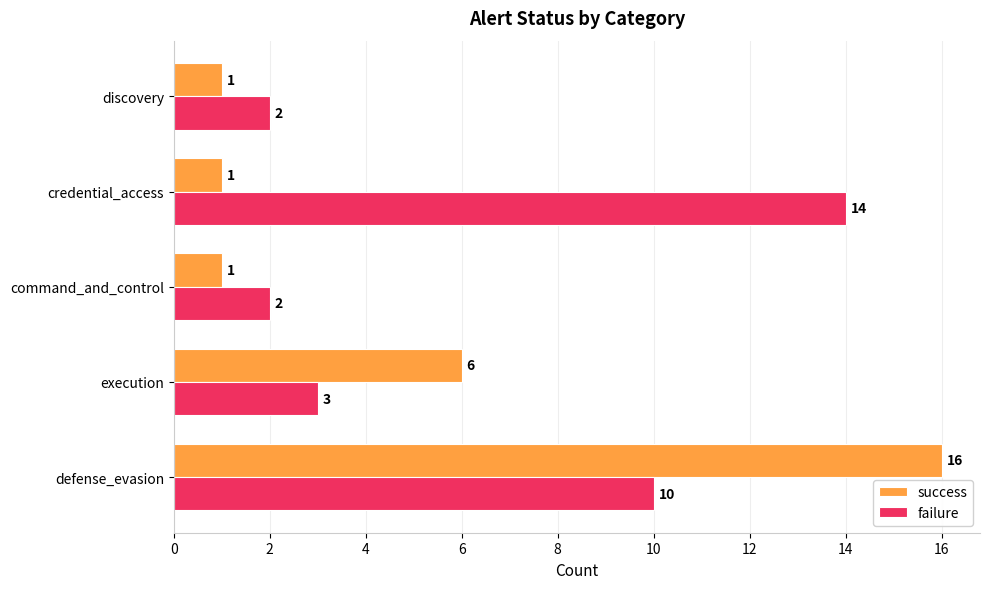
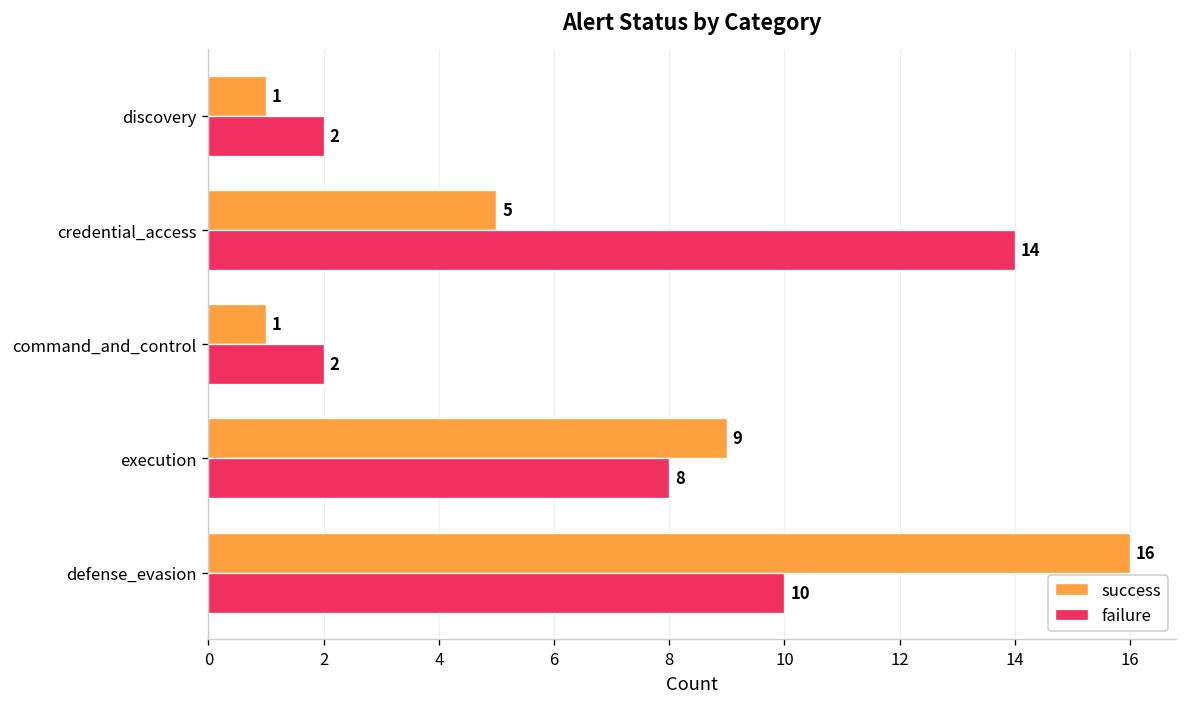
  {
    "success": {
      "discovery": 1,
-     "credential_access": 1,
+     "credential_access": 5,
      "command_and_control": 1,
-     "execution": 6,
+     "execution": 9,
      "defense_evasion": 16
    },
    "failure": {
      "discovery": 2,
      "credential_access": 14,
      "command_and_control": 2,
-     "execution": 3,
+     "execution": 8,
      "defense_evasion": 10
    }
  }
